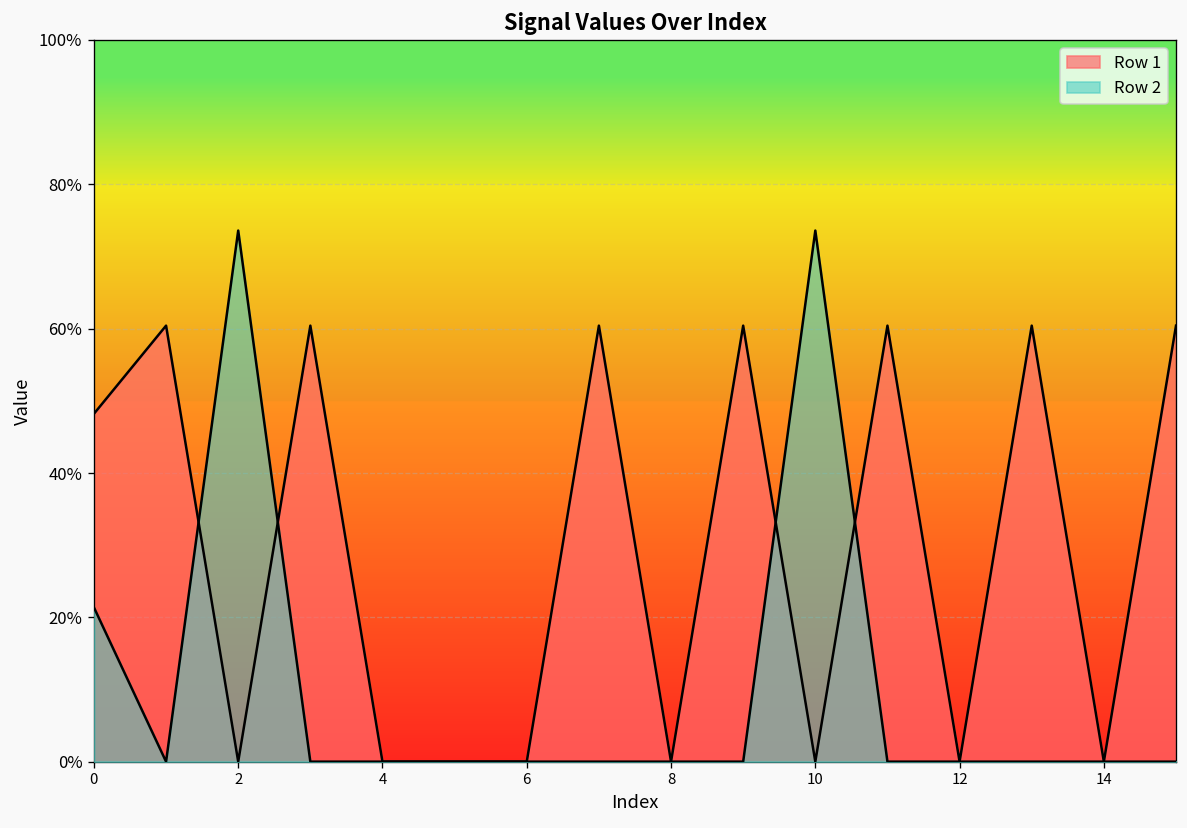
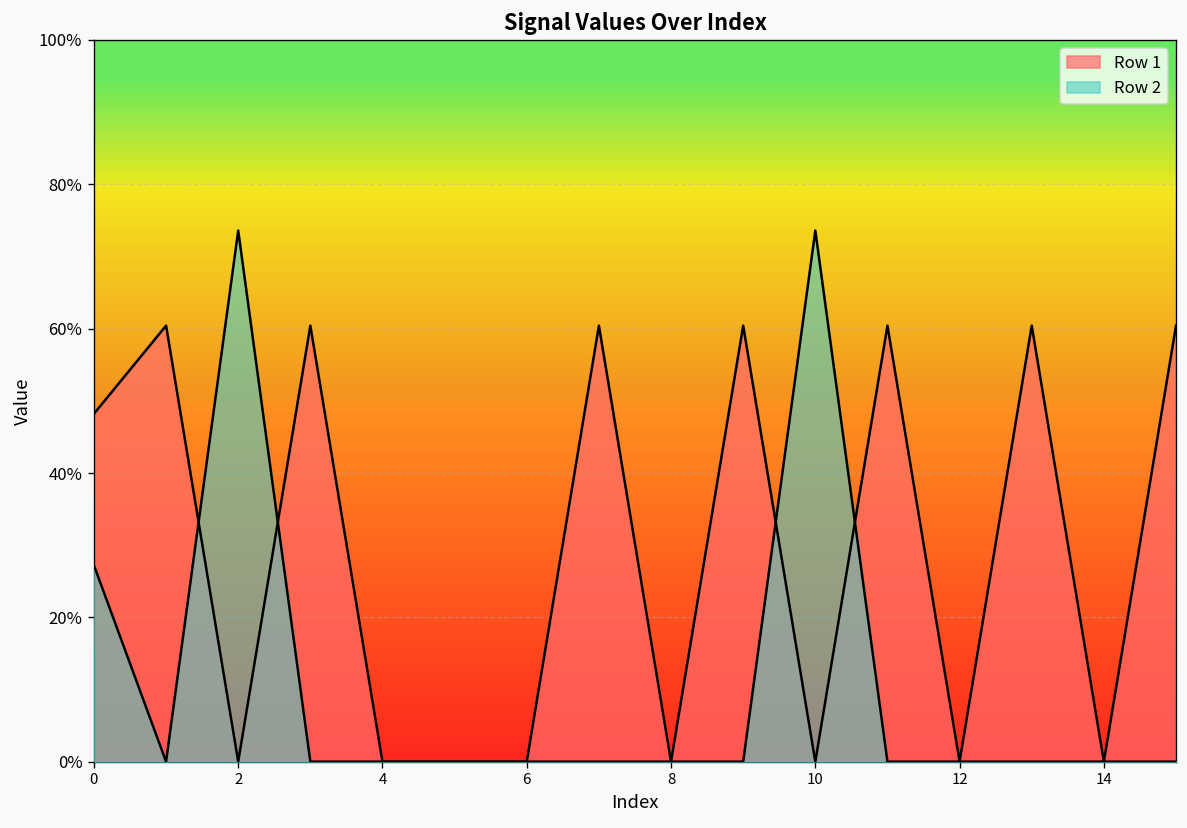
  {
    "Row 1": {
      "0": "48%",
      "2": "0%",
      "10": "0%"
    },
    "Row 2": {
-     "0": "21%",
+     "0": "27%",
      "2": "74%",
      "10": "74%"
    }
  }
